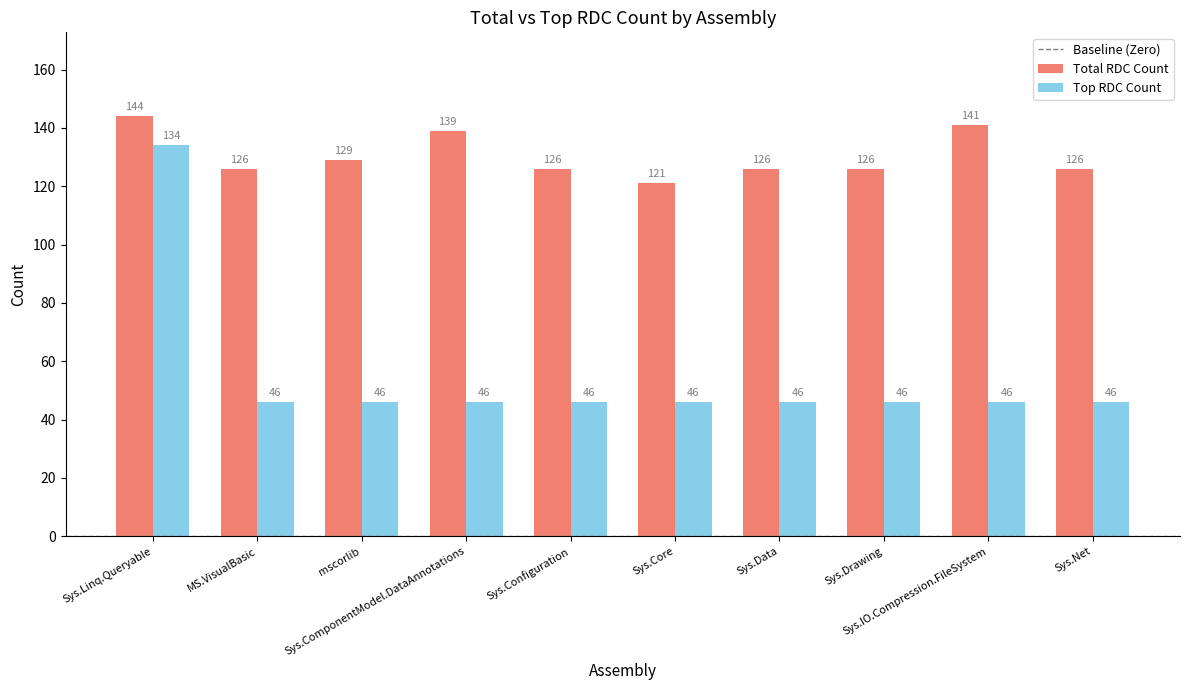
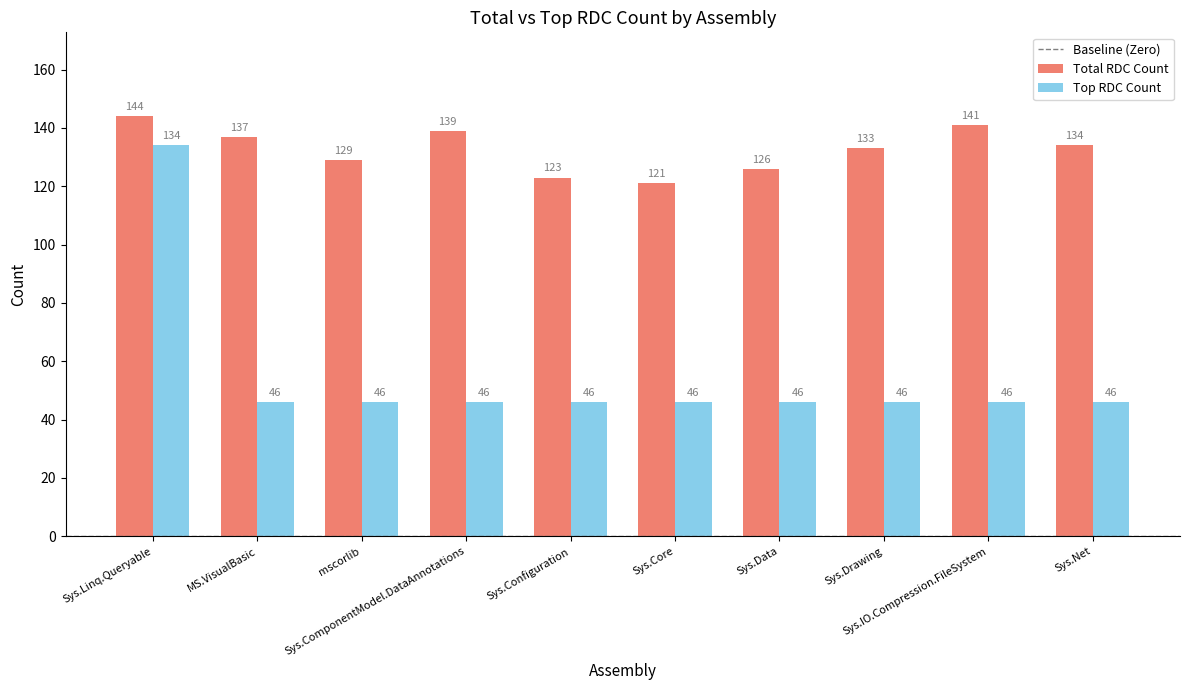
  {
    "Total RDC Count": {
      "Sys.Linq.Queryable": 144,
-     "MS.VisualBasic": 126,
+     "MS.VisualBasic": 137,
      "mscorlib": 129,
      "Sys.ComponentModel.DataAnnotations": 139,
-     "Sys.Configuration": 126,
+     "Sys.Configuration": 123,
      "Sys.Core": 121,
      "Sys.Data": 126,
-     "Sys.Drawing": 126,
+     "Sys.Drawing": 133,
      "Sys.IO.Compression.FileSystem": 141,
-     "Sys.Net": 126
+     "Sys.Net": 134
    },
    "Top RDC Count": {
      "Sys.Linq.Queryable": 134,
      "MS.VisualBasic": 46,
      "mscorlib": 46,
      "Sys.ComponentModel.DataAnnotations": 46,
      "Sys.Configuration": 46,
      "Sys.Core": 46,
      "Sys.Data": 46,
      "Sys.Drawing": 46,
      "Sys.IO.Compression.FileSystem": 46,
      "Sys.Net": 46
    }
  }
